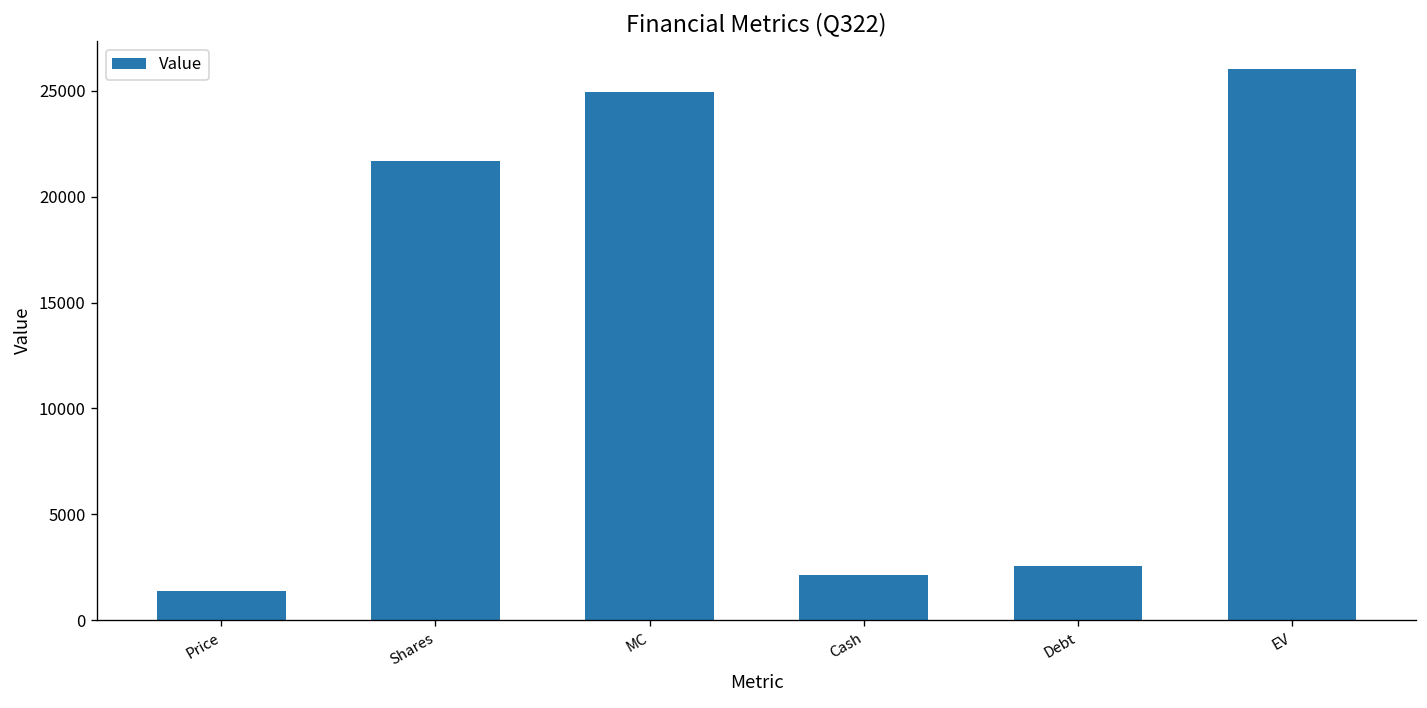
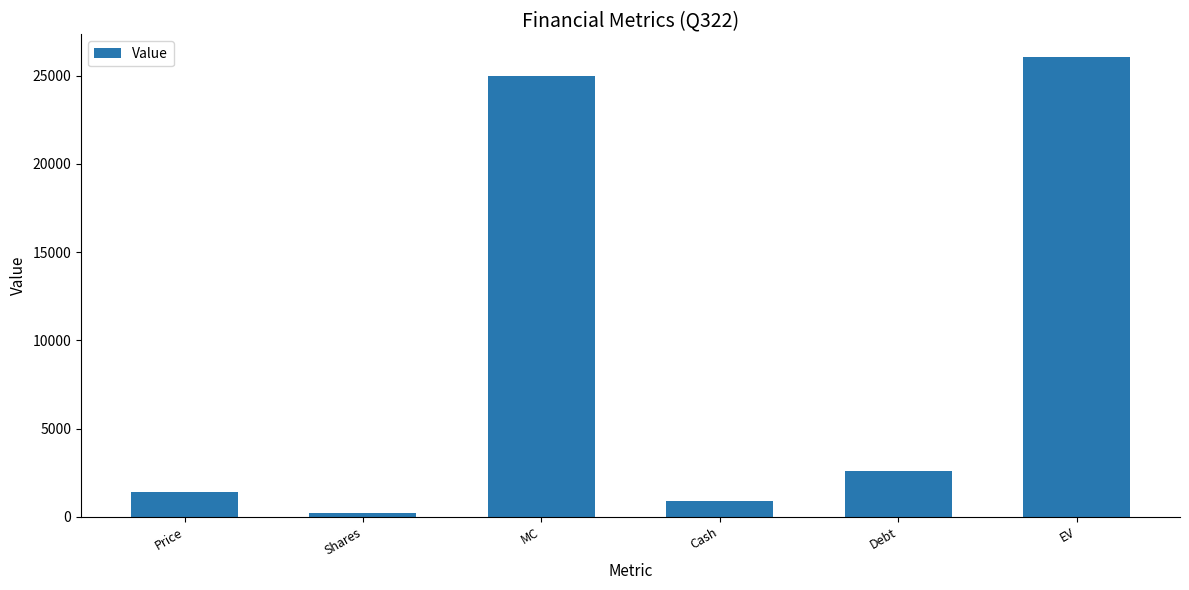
  {
    "Price": 1400,
-   "Shares": 21700,
+   "Shares": 200,
    "MC": 25000,
-   "Cash": 2100,
+   "Cash": 900,
    "Debt": 2600,
    "EV": 26000
  }
